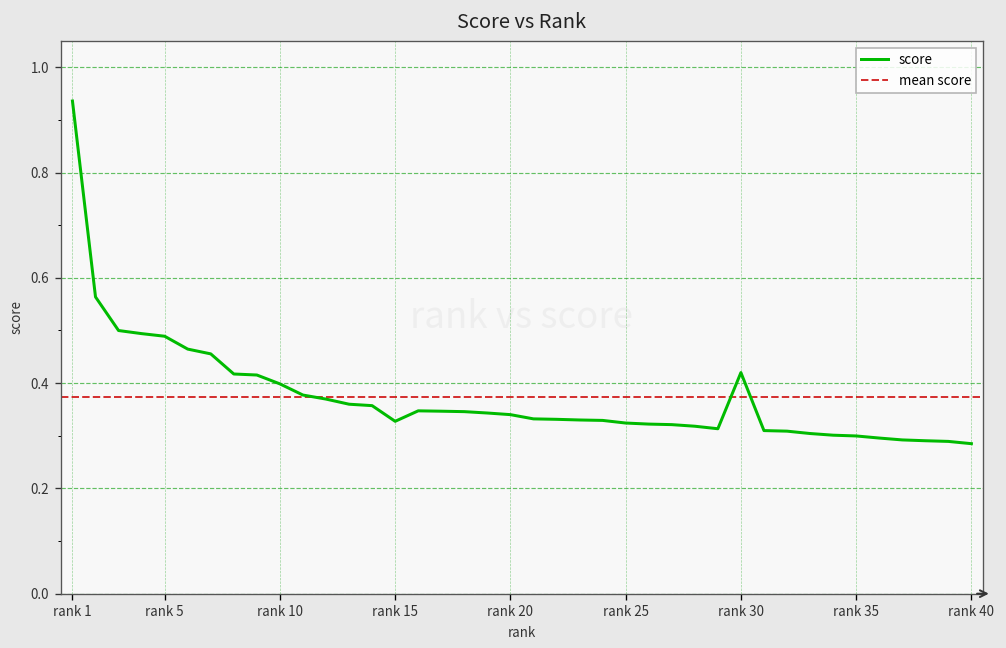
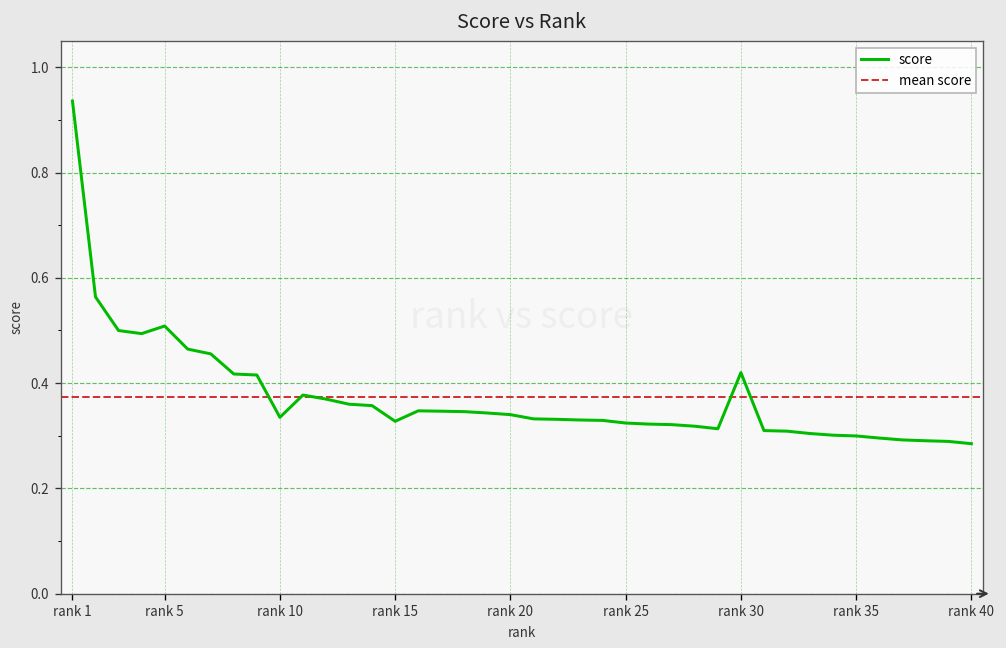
  {
    "rank 1": 0.94,
-   "rank 5": 0.49,
-   "rank 10": 0.40,
+   "rank 5": 0.51,
+   "rank 10": 0.33,
    "rank 15": 0.33,
    "rank 20": 0.34,
    "rank 25": 0.32,
    "rank 30": 0.42,
    "rank 35": 0.30,
    "rank 40": 0.28
  }
